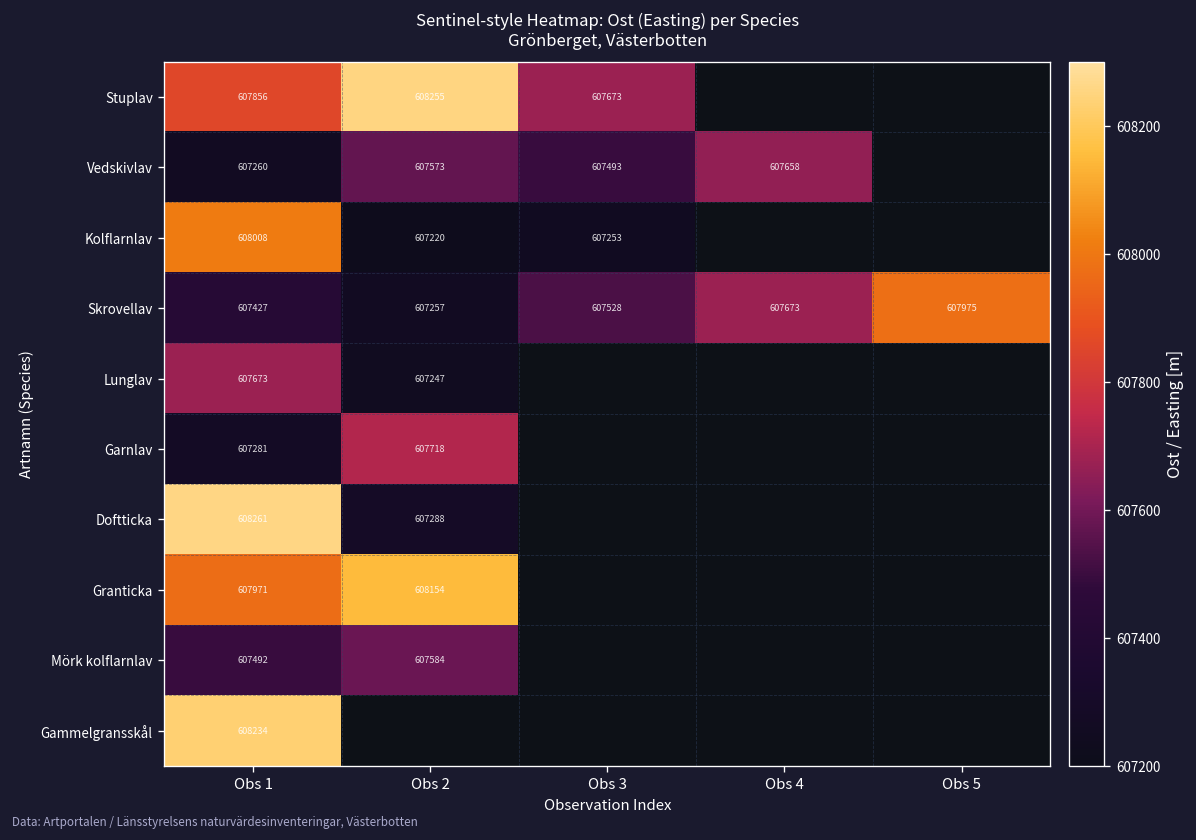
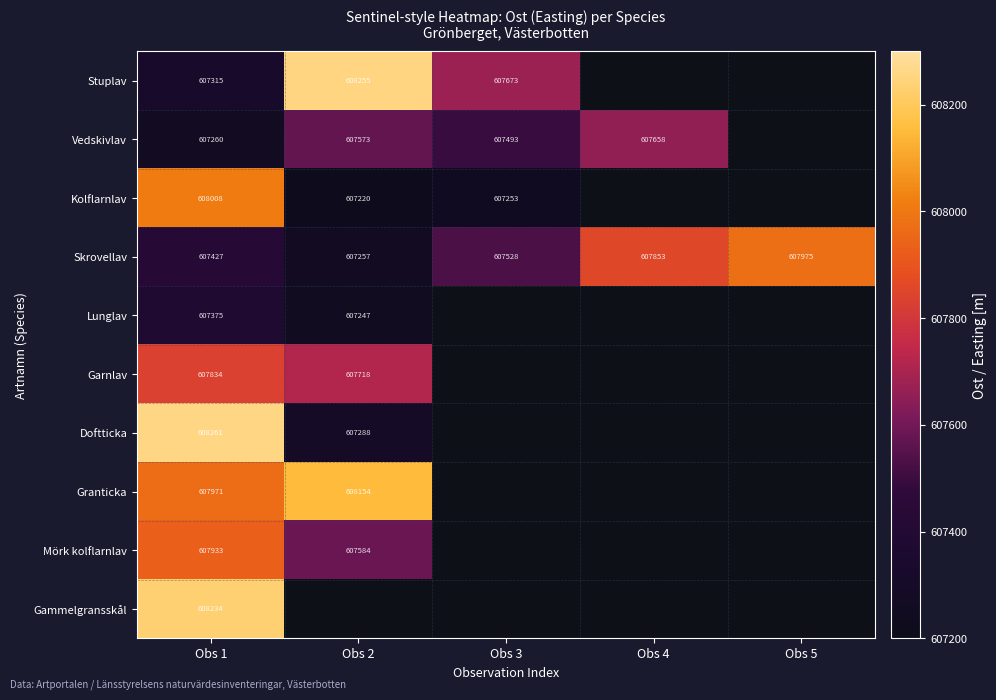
  {
    "Stuplav": {
-     "Obs 1": 607856,
+     "Obs 1": 607315,
      "Obs 2": 608255,
      "Obs 3": 607673
    },
    "Vedskivlav": {
      "Obs 1": 607260,
      "Obs 2": 607573,
      "Obs 3": 607493,
      "Obs 4": 607658
    },
    "Kolflarnlav": {
      "Obs 1": 608008,
      "Obs 2": 607220,
      "Obs 3": 607253
    },
    "Skrovellav": {
      "Obs 1": 607427,
      "Obs 2": 607257,
      "Obs 3": 607528,
-     "Obs 4": 607673,
+     "Obs 4": 607853,
      "Obs 5": 607975
    },
    "Lunglav": {
-     "Obs 1": 607673,
+     "Obs 1": 607375,
      "Obs 2": 607247
    },
    "Garnlav": {
-     "Obs 1": 607281,
+     "Obs 1": 607834,
      "Obs 2": 607718
    },
    "Doftticka": {
      "Obs 1": 608261,
      "Obs 2": 607288
    },
    "Granticka": {
      "Obs 1": 607971,
      "Obs 2": 608154
    },
    "Mörk kolflarnlav": {
-     "Obs 1": 607492,
+     "Obs 1": 607933,
      "Obs 2": 607584
    },
    "Gammelgransskål": {
      "Obs 1": 608234
    }
  }
